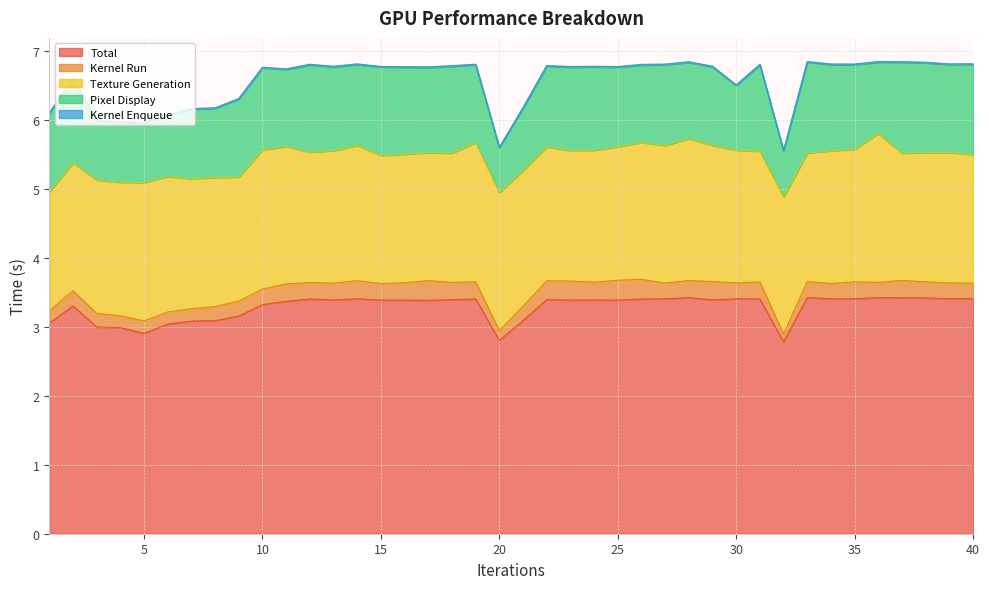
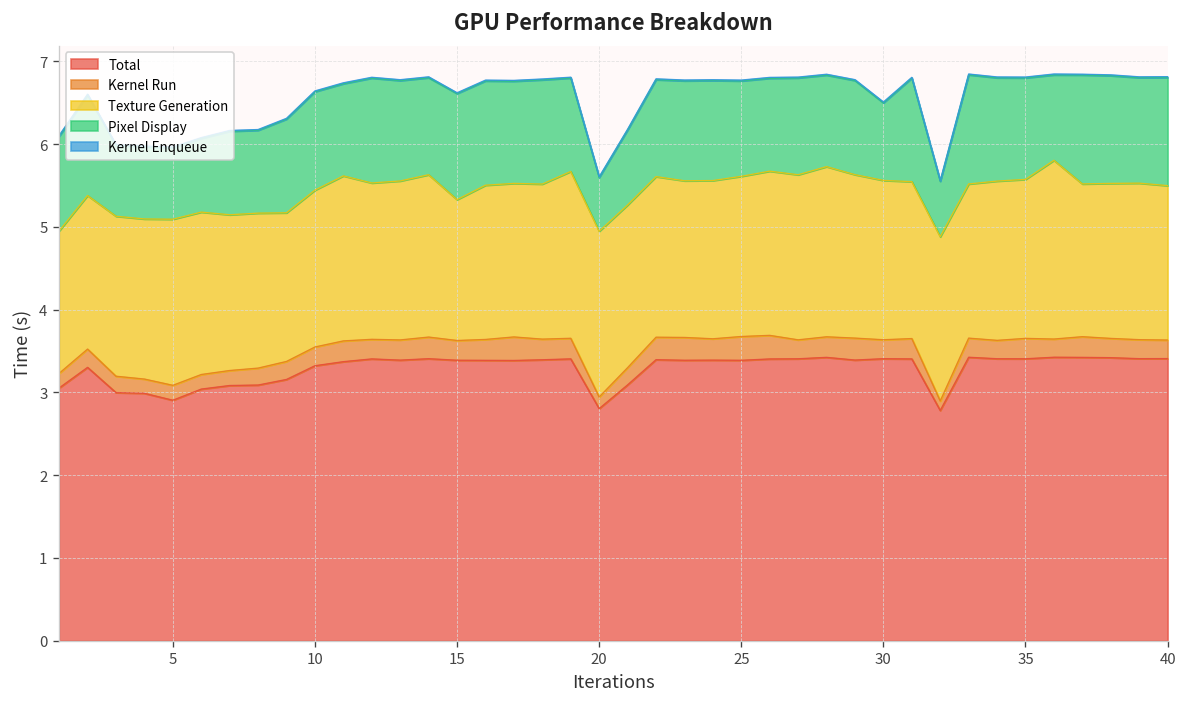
  {
    "Texture Generation": {
      "5": 2.0,
-     "10": 2.0,
-     "15": 1.9,
+     "10": 1.9,
+     "15": 1.7,
      "20": 2.0,
      "25": 1.9,
      "30": 1.9,
      "35": 1.9,
      "40": 1.9
    }
  }
